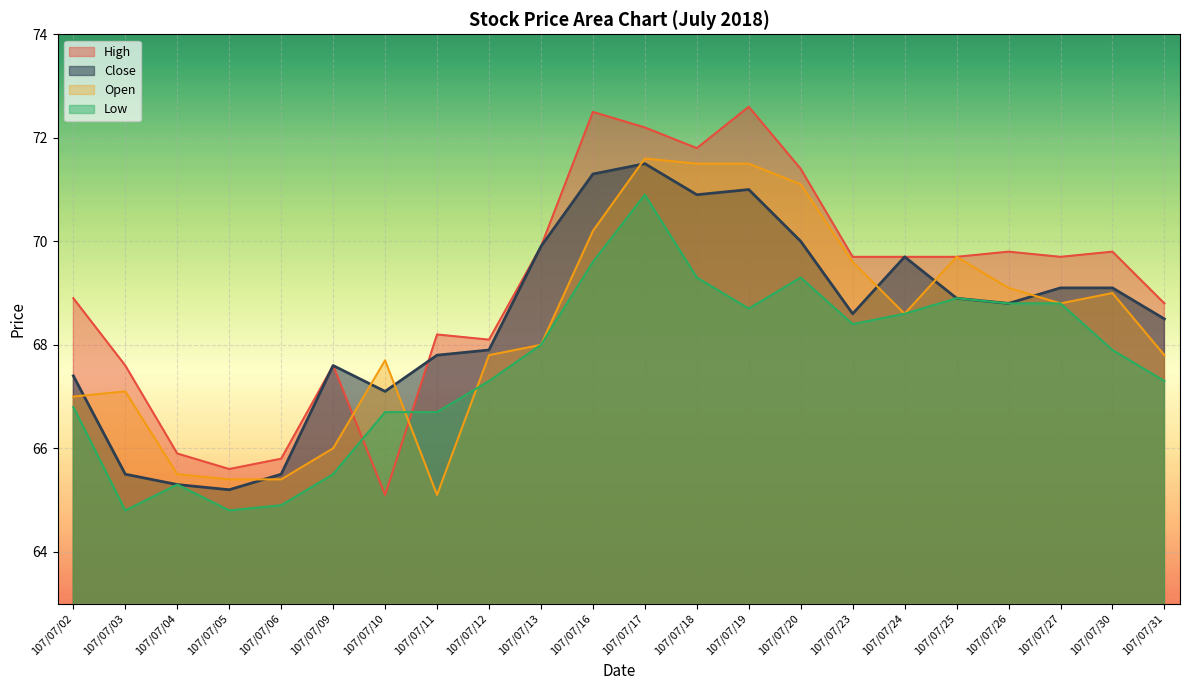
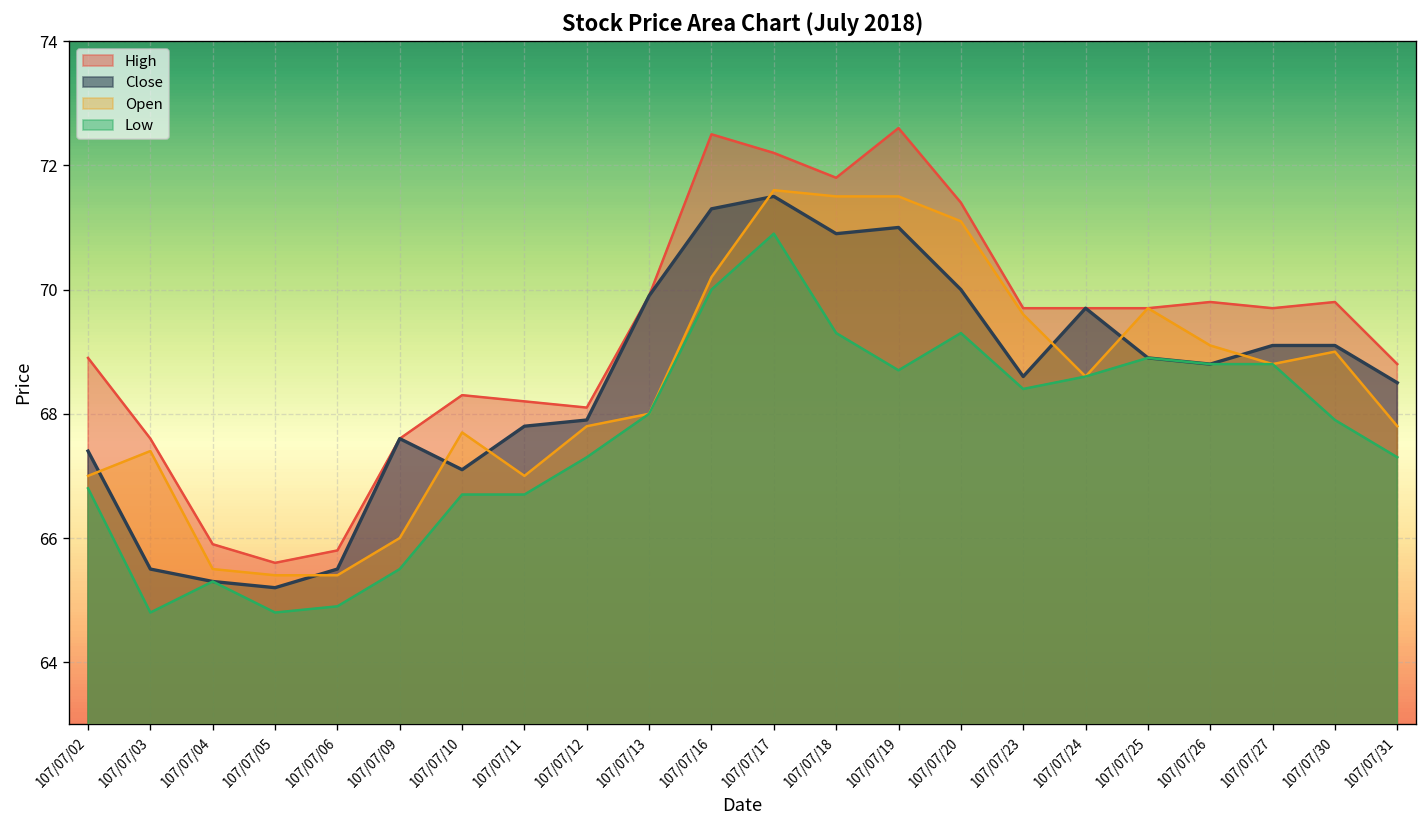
  {
    "High": {
      "107/07/02": 68.9,
      "107/07/03": 67.6,
      "107/07/04": 65.9,
      "107/07/05": 65.6,
      "107/07/06": 65.8,
-     "107/07/10": 65.1,
+     "107/07/10": 68.3,
      "107/07/11": 68.2,
      "107/07/12": 68.1,
      "107/07/16": 72.5,
      "107/07/17": 72.2,
      "107/07/18": 71.8,
      "107/07/19": 72.6,
      "107/07/20": 71.4,
      "107/07/23": 69.7,
      "107/07/26": 69.8,
      "107/07/27": 69.7,
      "107/07/30": 69.8,
      "107/07/31": 68.8
    },
    "Close": {
      "107/07/02": 67.4,
      "107/07/03": 65.5,
      "107/07/05": 65.2,
      "107/07/06": 65.5,
      "107/07/10": 67.1,
      "107/07/11": 67.8,
      "107/07/12": 67.9,
      "107/07/16": 71.3,
      "107/07/17": 71.5,
      "107/07/18": 70.9,
      "107/07/19": 71.0,
      "107/07/20": 70.0,
      "107/07/23": 68.6,
      "107/07/27": 69.1,
      "107/07/30": 69.1,
      "107/07/31": 68.5
    },
    "Open": {
      "107/07/02": 67.0,
-     "107/07/03": 67.1,
+     "107/07/03": 67.4,
      "107/07/04": 65.5,
      "107/07/05": 65.4,
      "107/07/06": 65.4,
      "107/07/09": 66.0,
      "107/07/10": 67.7,
-     "107/07/11": 65.1,
+     "107/07/11": 67.0,
      "107/07/12": 67.8,
      "107/07/16": 70.2,
      "107/07/17": 71.6,
      "107/07/18": 71.5,
      "107/07/19": 71.5,
      "107/07/20": 71.1,
      "107/07/23": 69.6,
      "107/07/26": 69.1,
      "107/07/30": 69.0,
      "107/07/31": 67.8
    },
    "Low": {
      "107/07/02": 66.8,
      "107/07/03": 64.8,
      "107/07/05": 64.8,
      "107/07/06": 64.9,
      "107/07/09": 65.5,
      "107/07/10": 66.7,
      "107/07/11": 66.7,
      "107/07/12": 67.3,
-     "107/07/16": 69.6,
+     "107/07/16": 70.0,
      "107/07/17": 70.9,
      "107/07/18": 69.3,
      "107/07/19": 68.7,
      "107/07/20": 69.3,
      "107/07/23": 68.4,
      "107/07/30": 67.9,
      "107/07/31": 67.3
    }
  }
